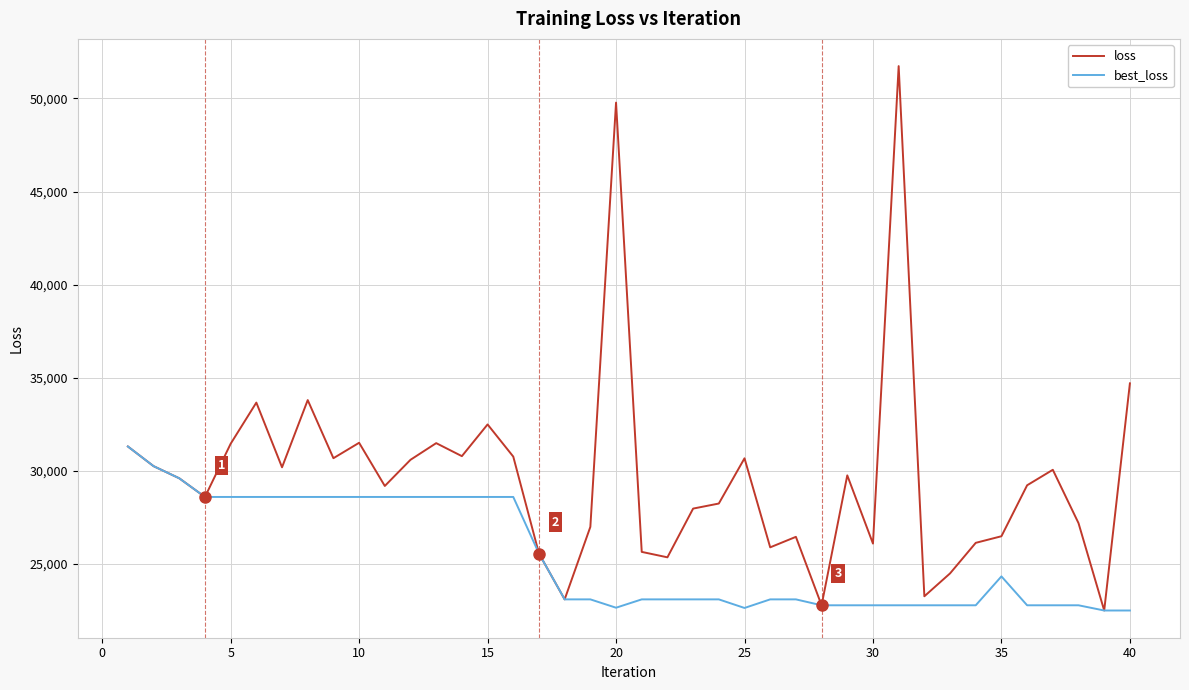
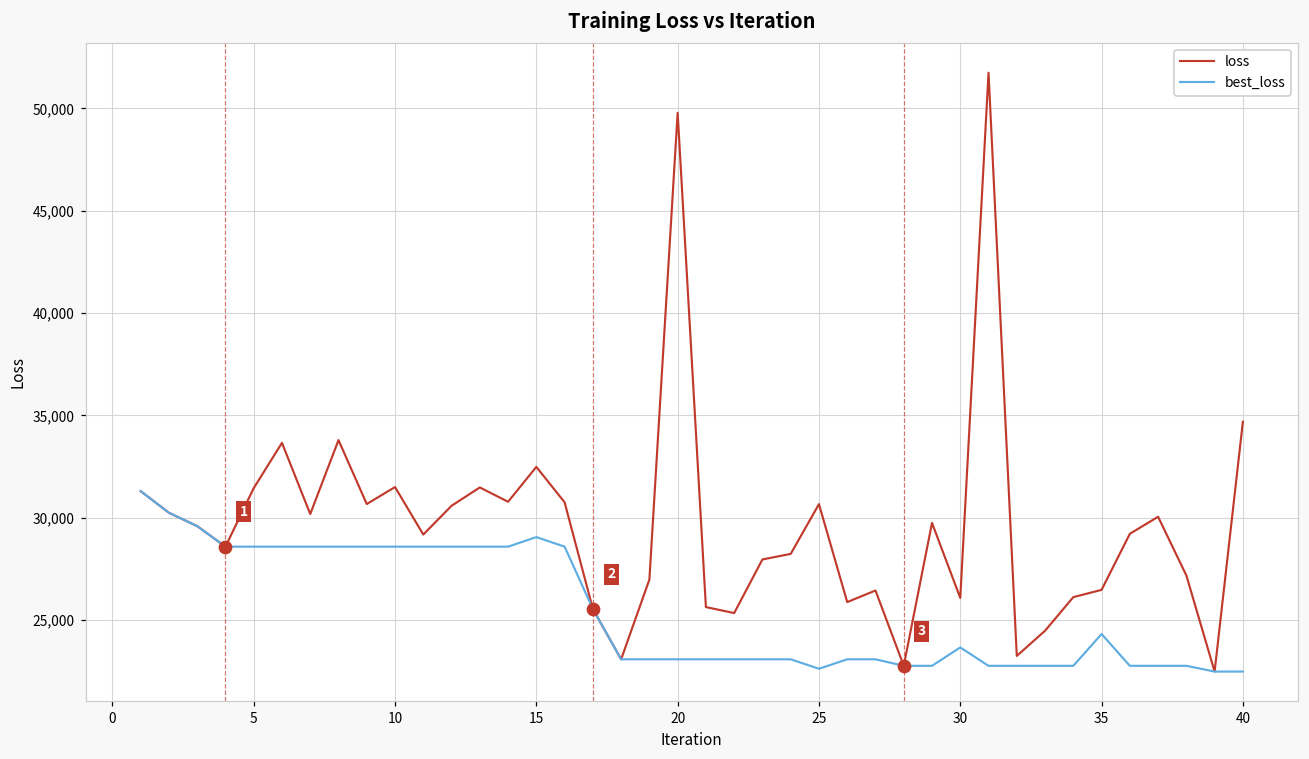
  {
    "best_loss": {
      "5": "28,600",
      "10": "28,600",
-     "15": "28,600",
-     "20": "22,600",
+     "15": "29,100",
+     "20": "23,100",
      "25": "22,600",
-     "30": "22,800",
+     "30": "23,700",
      "35": "24,300",
      "40": "22,500"
    }
  }
